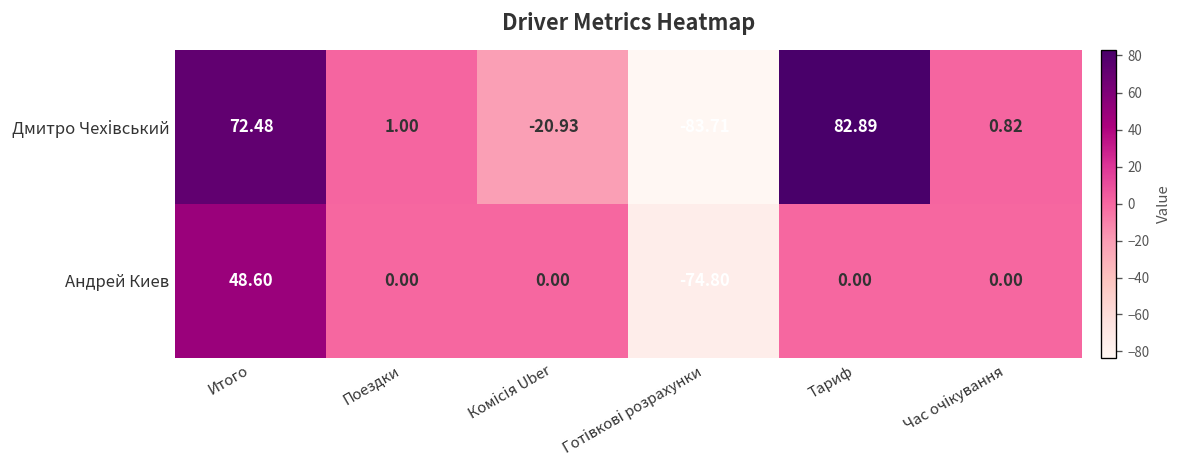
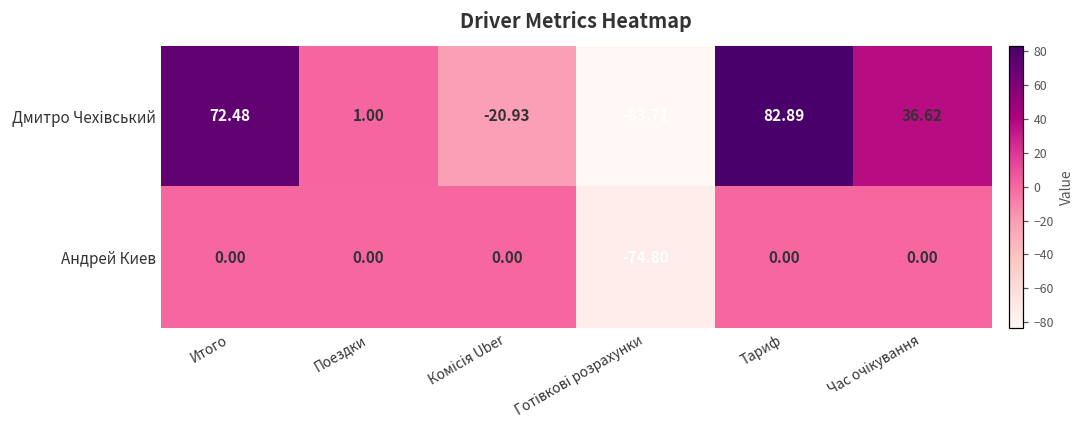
  {
    "Дмитро Чехівський": {
      "Итого": 72.48,
      "Поездки": 1.00,
      "Комісія Uber": -20.93,
      "Тариф": 82.89,
-     "Час очікування": 0.82
+     "Час очікування": 36.62
    },
    "Андрей Киев": {
-     "Итого": 48.60,
+     "Итого": 0.00,
      "Поездки": 0.00,
      "Комісія Uber": 0.00,
      "Тариф": 0.00,
      "Час очікування": 0.00
    }
  }
